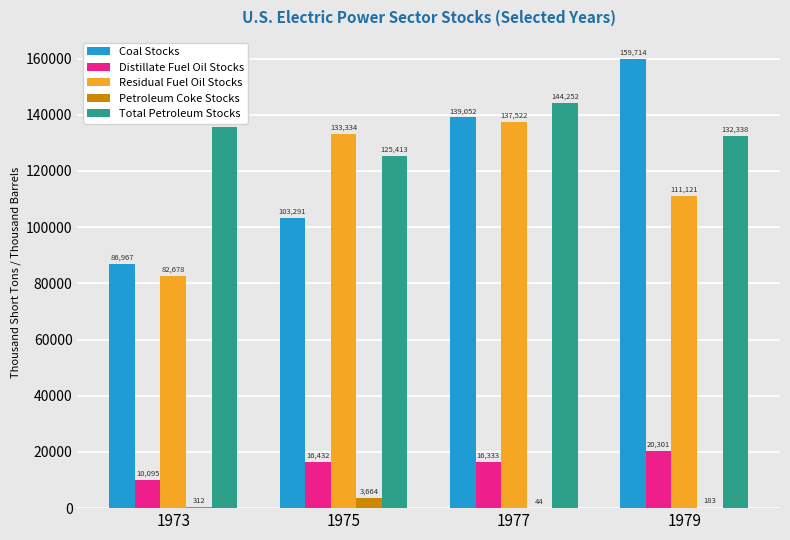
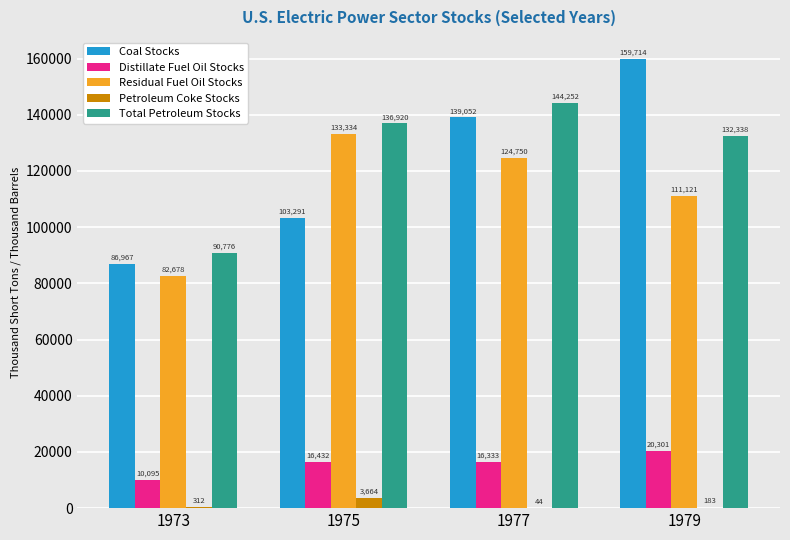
  {
    "Coal Stocks": {
      "1973": "86,967",
      "1975": "103,291",
      "1977": "139,052",
      "1979": "159,714"
    },
    "Distillate Fuel Oil Stocks": {
      "1973": "10,095",
      "1975": "16,432",
      "1977": "16,333",
      "1979": "20,301"
    },
    "Residual Fuel Oil Stocks": {
      "1973": "82,678",
      "1975": "133,334",
-     "1977": "137,522",
+     "1977": "124,750",
      "1979": "111,121"
    },
    "Petroleum Coke Stocks": {
      "1973": "312",
      "1975": "3,664",
      "1977": "44",
      "1979": "183"
    },
    "Total Petroleum Stocks": {
-     "1973": "136000",
-     "1975": "125,413",
+     "1973": "91000",
+     "1975": "136,920",
      "1977": "144,252",
      "1979": "132,338"
    }
  }
